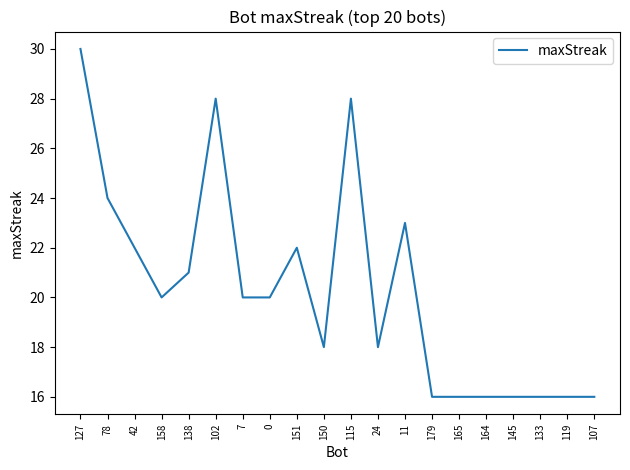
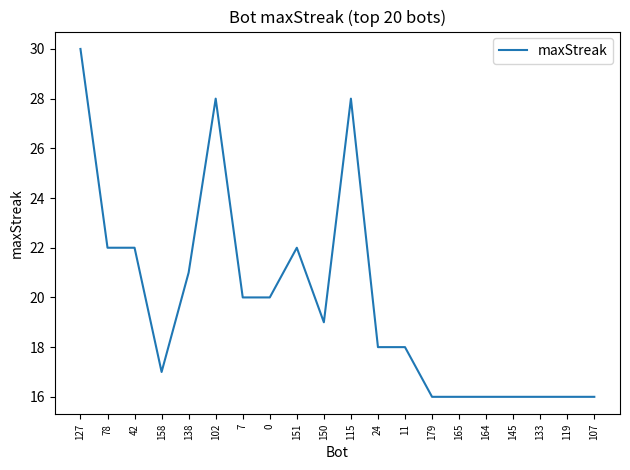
  {
    "127": 30,
-   "78": 24,
+   "78": 22,
    "42": 22,
-   "158": 20,
+   "158": 17,
    "138": 21,
    "102": 28,
    "7": 20,
    "0": 20,
    "151": 22,
-   "150": 18,
+   "150": 19,
    "115": 28,
    "24": 18,
-   "11": 23,
+   "11": 18,
    "179": 16,
    "165": 16,
    "164": 16,
    "145": 16,
    "133": 16,
    "119": 16,
    "107": 16
  }
